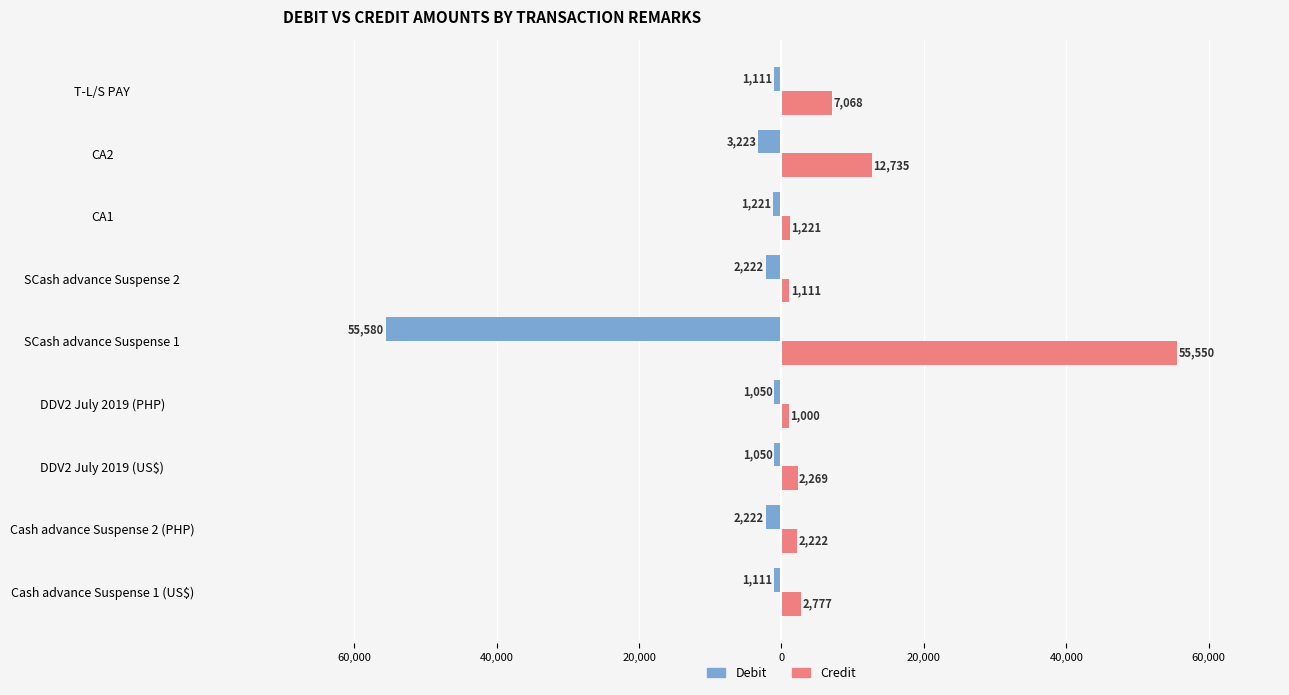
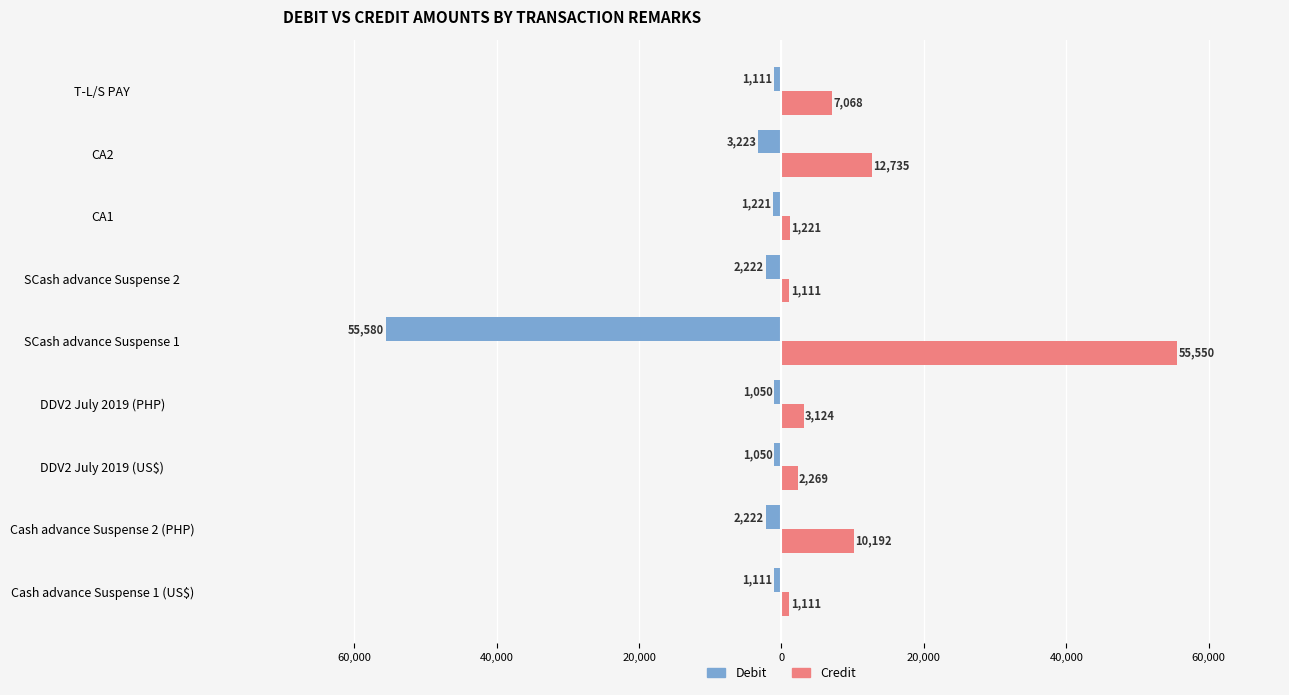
  {
    "Credit": {
      "T-L/S PAY": "7,068",
      "CA2": "12,735",
      "CA1": "1,221",
      "SCash advance Suspense 2": "1,111",
      "SCash advance Suspense 1": "55,550",
-     "DDV2 July 2019 (PHP)": "1,000",
+     "DDV2 July 2019 (PHP)": "3,124",
      "DDV2 July 2019 (US$)": "2,269",
-     "Cash advance Suspense 2 (PHP)": "2,222",
-     "Cash advance Suspense 1 (US$)": "2,777"
+     "Cash advance Suspense 2 (PHP)": "10,192",
+     "Cash advance Suspense 1 (US$)": "1,111"
    }
  }
